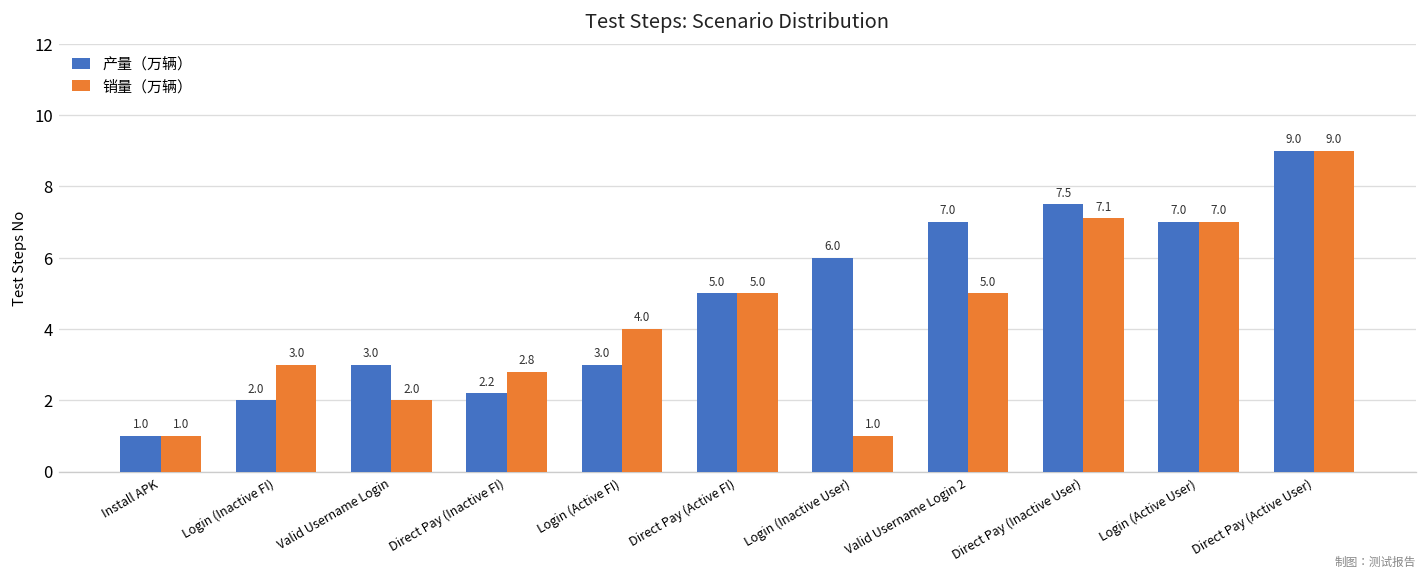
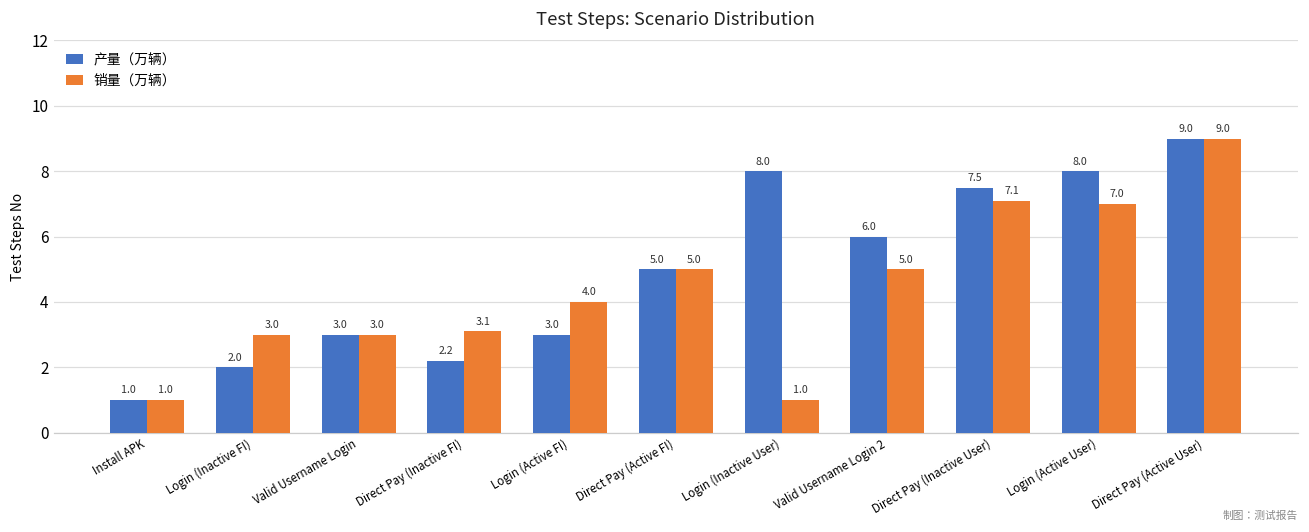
  {
    "产量（万辆）": {
      "Install APK": 1.0,
      "Login (Inactive FI)": 2.0,
      "Valid Username Login": 3.0,
      "Direct Pay (Inactive FI)": 2.2,
      "Login (Active FI)": 3.0,
      "Direct Pay (Active FI)": 5.0,
-     "Login (Inactive User)": 6.0,
-     "Valid Username Login 2": 7.0,
+     "Login (Inactive User)": 8.0,
+     "Valid Username Login 2": 6.0,
      "Direct Pay (Inactive User)": 7.5,
-     "Login (Active User)": 7.0,
+     "Login (Active User)": 8.0,
      "Direct Pay (Active User)": 9.0
    },
    "销量（万辆）": {
      "Install APK": 1.0,
      "Login (Inactive FI)": 3.0,
-     "Valid Username Login": 2.0,
-     "Direct Pay (Inactive FI)": 2.8,
+     "Valid Username Login": 3.0,
+     "Direct Pay (Inactive FI)": 3.1,
      "Login (Active FI)": 4.0,
      "Direct Pay (Active FI)": 5.0,
      "Login (Inactive User)": 1.0,
      "Valid Username Login 2": 5.0,
      "Direct Pay (Inactive User)": 7.1,
      "Login (Active User)": 7.0,
      "Direct Pay (Active User)": 9.0
    }
  }
